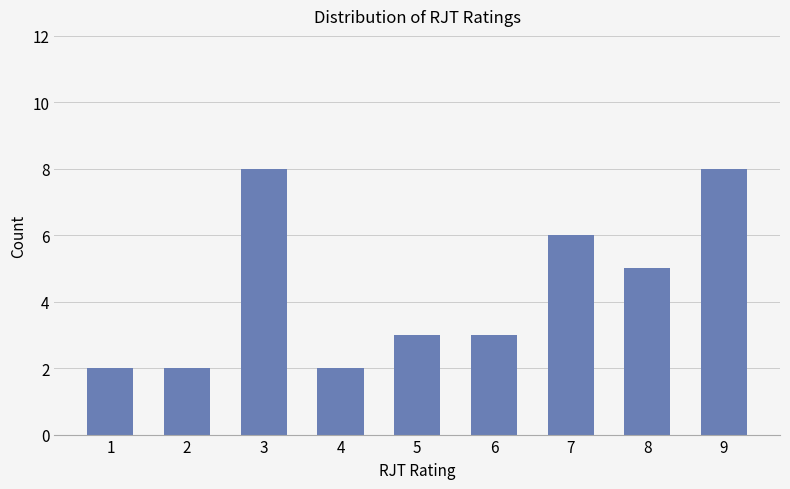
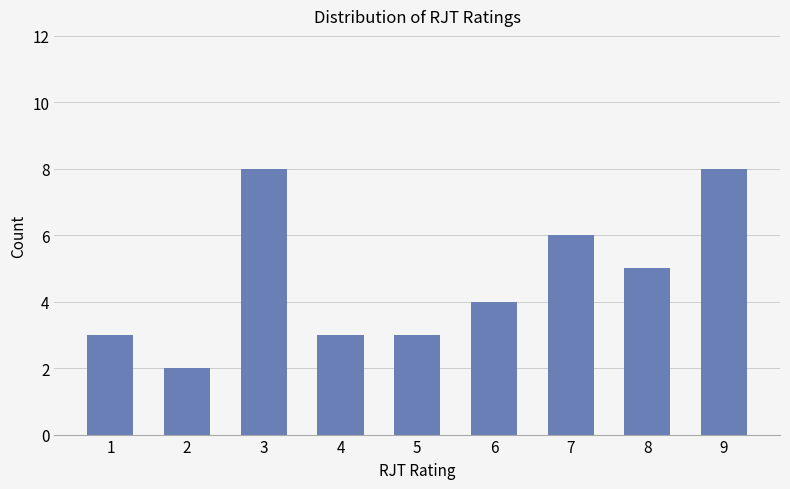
  {
-   "1": 2,
+   "1": 3,
    "2": 2,
    "3": 8,
-   "4": 2,
+   "4": 3,
    "5": 3,
-   "6": 3,
+   "6": 4,
    "7": 6,
    "8": 5,
    "9": 8
  }
